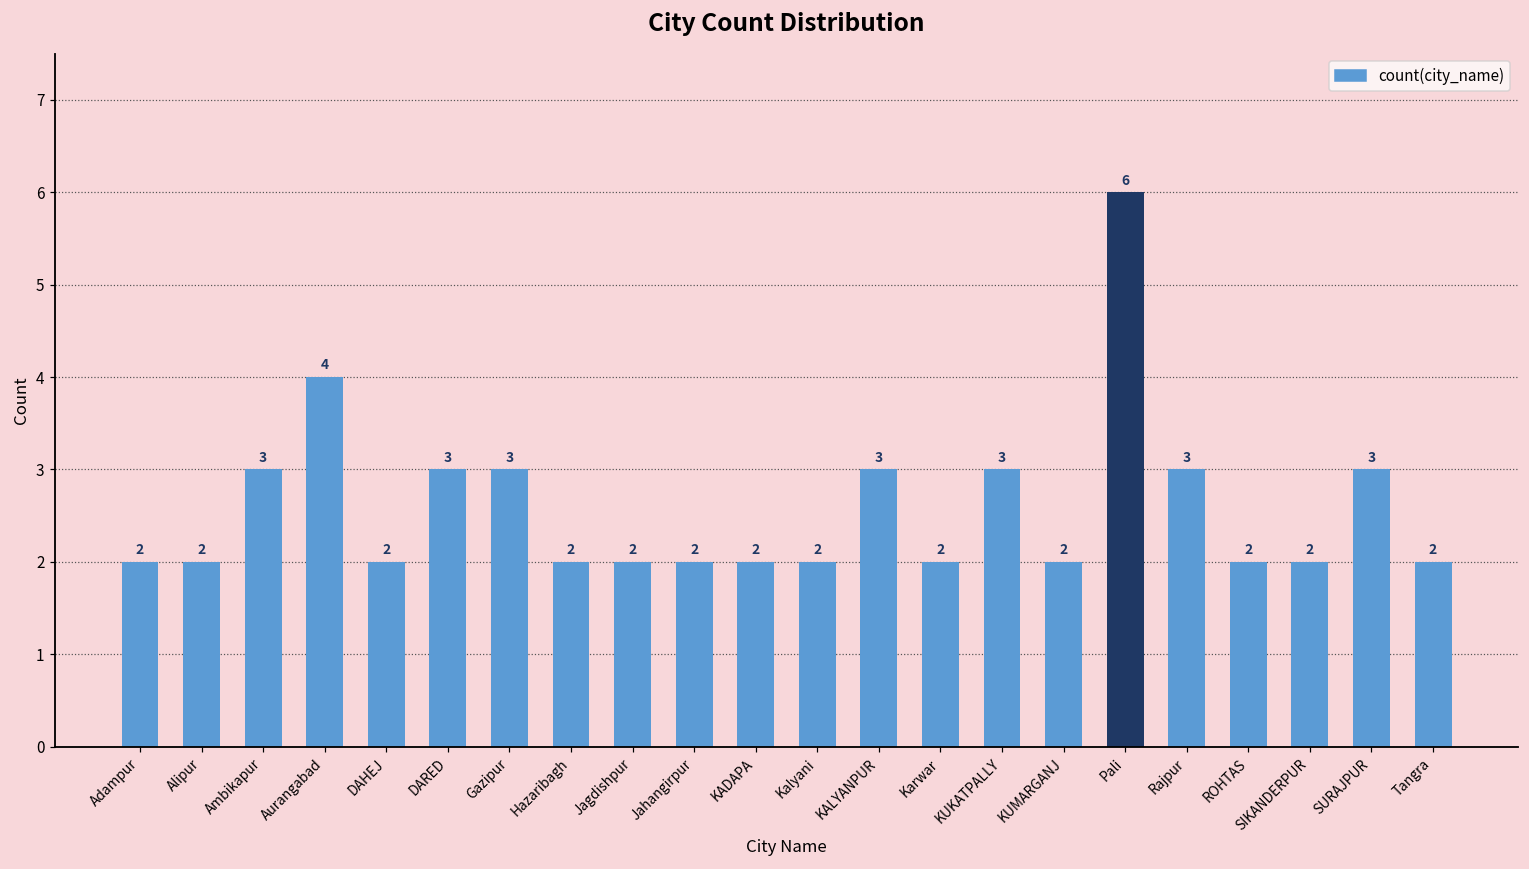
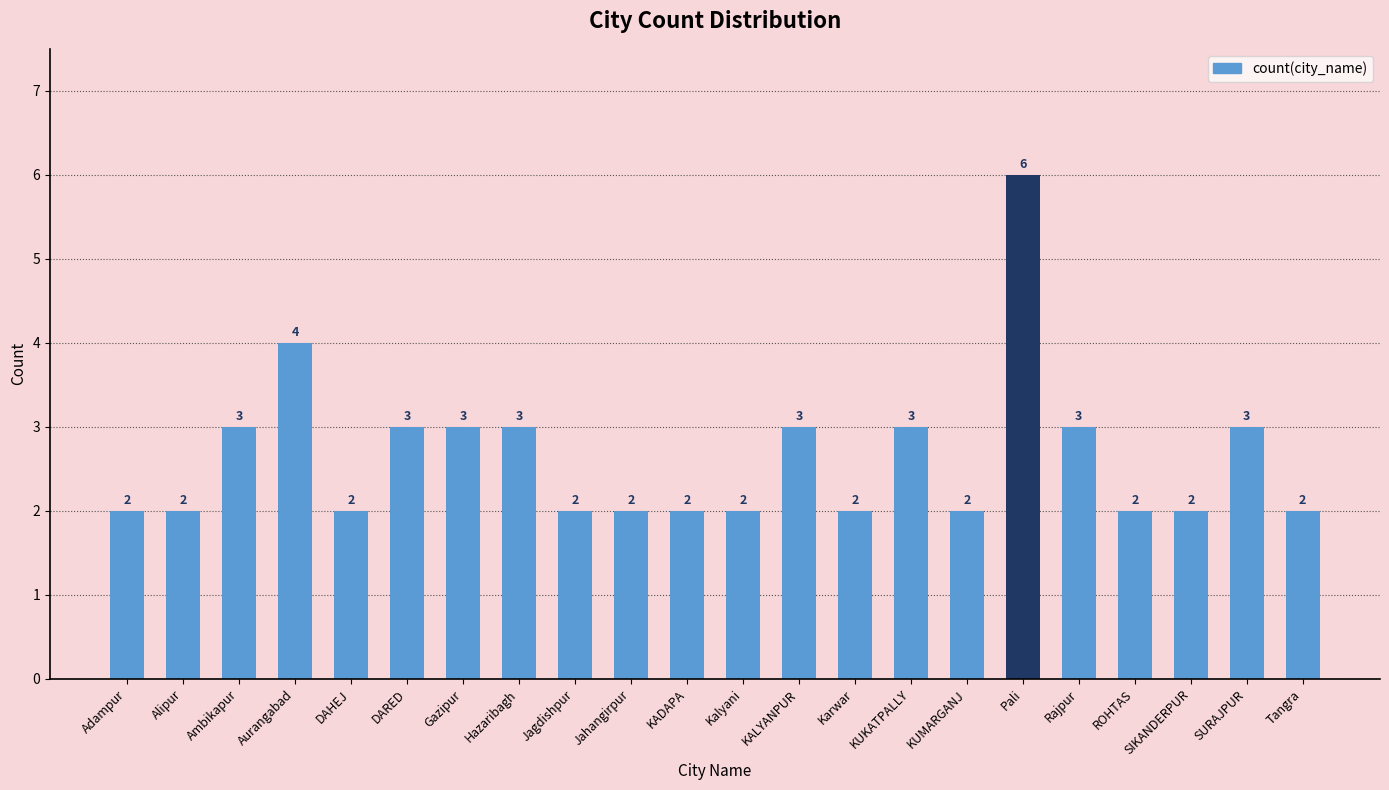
  {
    "Adampur": 2,
    "Alipur": 2,
    "Ambikapur": 3,
    "Aurangabad": 4,
    "DAHEJ": 2,
    "DARED": 3,
    "Gazipur": 3,
-   "Hazaribagh": 2,
+   "Hazaribagh": 3,
    "Jagdishpur": 2,
    "Jahangirpur": 2,
    "KADAPA": 2,
    "Kalyani": 2,
    "KALYANPUR": 3,
    "Karwar": 2,
    "KUKATPALLY": 3,
    "KUMARGANJ": 2,
    "Pali": 6,
    "Rajpur": 3,
    "ROHTAS": 2,
    "SIKANDERPUR": 2,
    "SURAJPUR": 3,
    "Tangra": 2
  }
